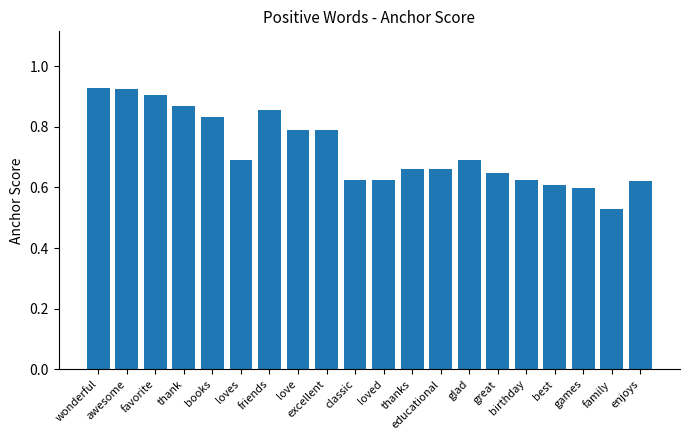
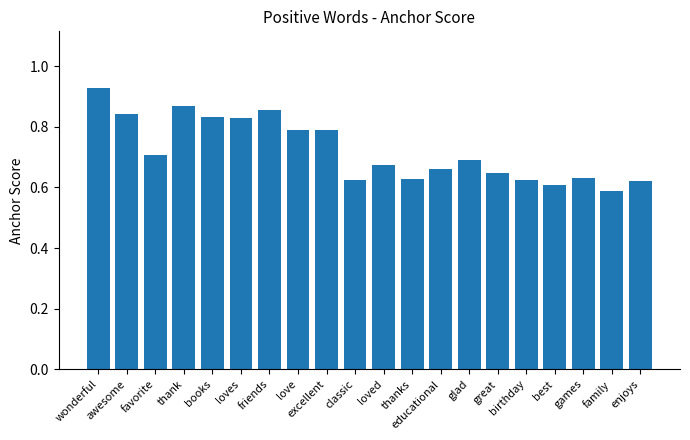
  {
    "wonderful": 0.93,
-   "awesome": 0.92,
-   "favorite": 0.90,
+   "awesome": 0.84,
+   "favorite": 0.71,
    "thank": 0.87,
    "books": 0.83,
-   "loves": 0.69,
+   "loves": 0.83,
    "friends": 0.85,
    "love": 0.79,
    "excellent": 0.79,
    "classic": 0.62,
-   "loved": 0.62,
-   "thanks": 0.66,
+   "loved": 0.67,
+   "thanks": 0.63,
    "educational": 0.66,
    "glad": 0.69,
    "great": 0.65,
    "birthday": 0.62,
    "best": 0.61,
-   "games": 0.60,
-   "family": 0.53,
+   "games": 0.63,
+   "family": 0.59,
    "enjoys": 0.62
  }
